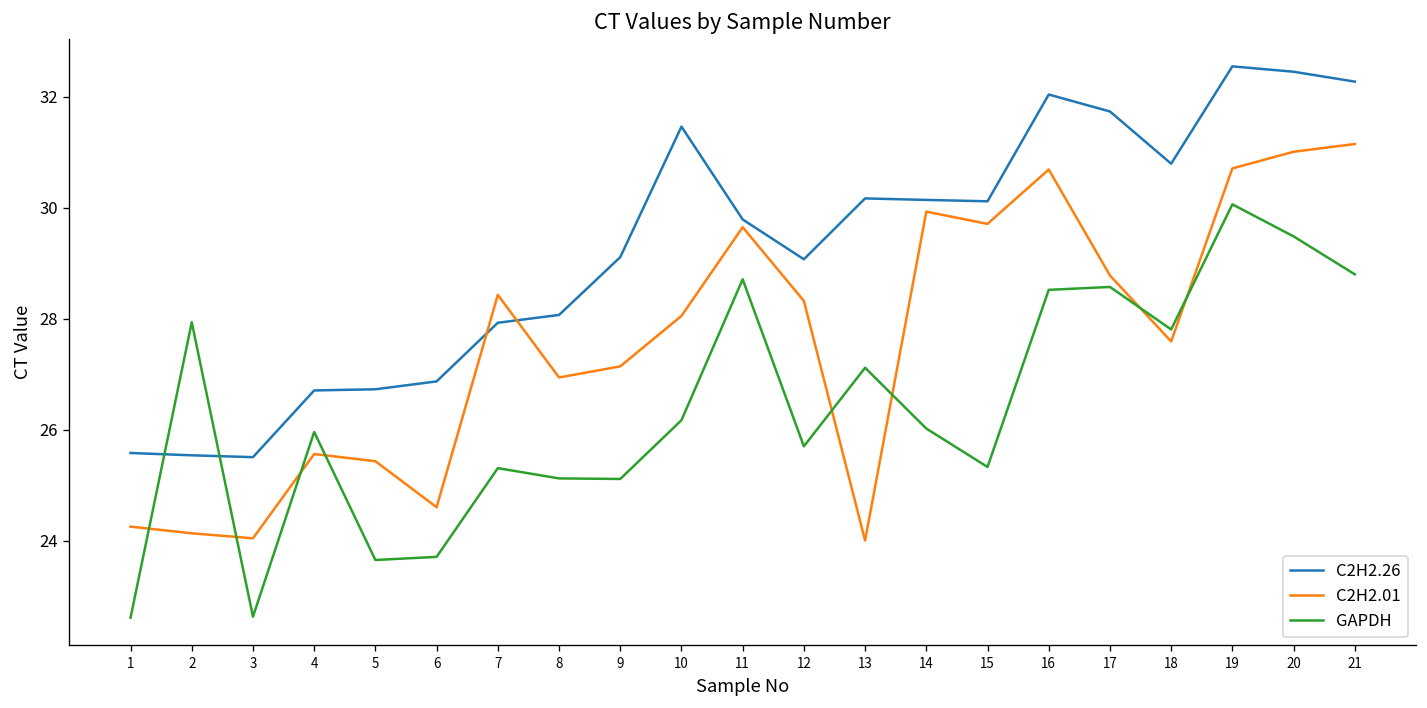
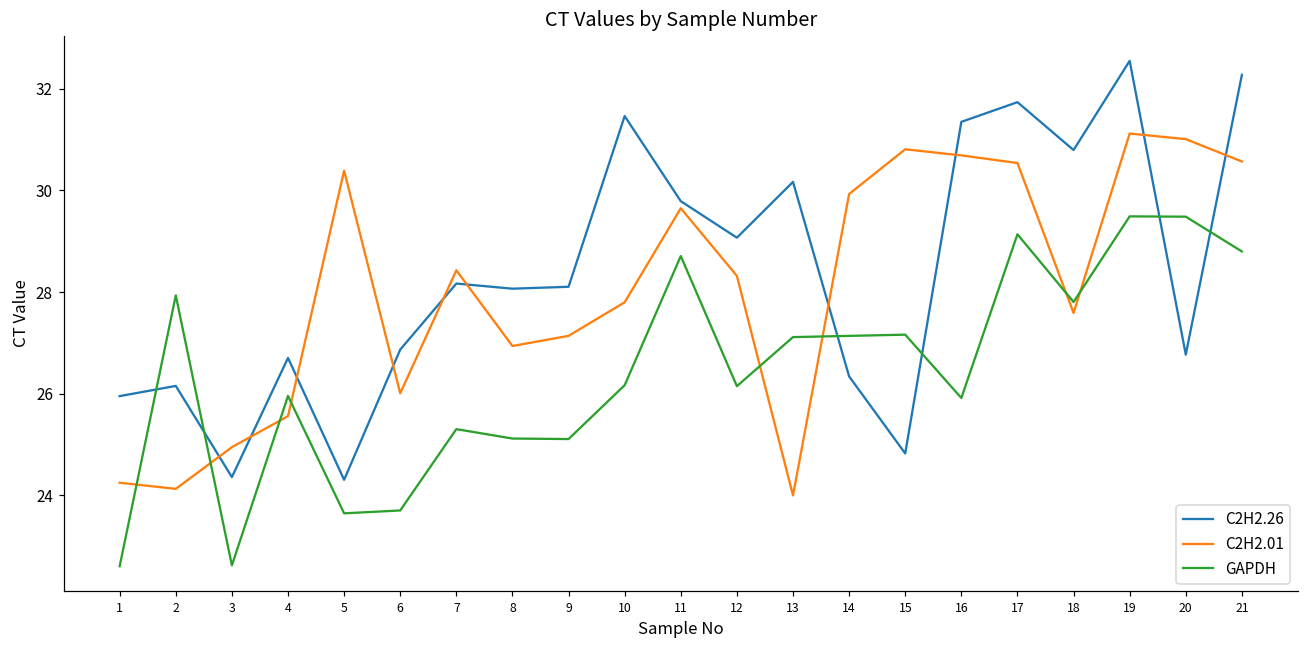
  {
    "C2H2.26": {
-     "1": 25.6,
-     "2": 25.5,
-     "3": 25.5,
+     "1": 26.0,
+     "2": 26.2,
+     "3": 24.4,
      "4": 26.7,
-     "5": 26.7,
+     "5": 24.3,
      "6": 26.9,
-     "7": 27.9,
+     "7": 28.2,
      "8": 28.1,
-     "9": 29.1,
+     "9": 28.1,
      "10": 31.5,
      "11": 29.8,
      "12": 29.1,
      "13": 30.2,
-     "14": 30.1,
-     "15": 30.1,
-     "16": 32.0,
+     "14": 26.3,
+     "15": 24.8,
+     "16": 31.3,
      "17": 31.7,
      "18": 30.8,
      "19": 32.6,
-     "20": 32.5,
+     "20": 26.8,
      "21": 32.3
    },
    "C2H2.01": {
      "1": 24.3,
      "2": 24.1,
-     "3": 24.0,
+     "3": 25.0,
      "4": 25.6,
-     "5": 25.4,
-     "6": 24.6,
+     "5": 30.4,
+     "6": 26.0,
      "7": 28.4,
      "8": 26.9,
      "9": 27.1,
-     "10": 28.1,
+     "10": 27.8,
      "11": 29.7,
      "12": 28.3,
      "13": 24.0,
      "14": 29.9,
-     "15": 29.7,
+     "15": 30.8,
      "16": 30.7,
-     "17": 28.8,
+     "17": 30.5,
      "18": 27.6,
-     "19": 30.7,
+     "19": 31.1,
      "20": 31.0,
-     "21": 31.2
+     "21": 30.6
    },
    "GAPDH": {
      "1": 22.6,
      "2": 27.9,
      "3": 22.6,
      "4": 26.0,
      "5": 23.6,
      "6": 23.7,
      "7": 25.3,
      "8": 25.1,
      "9": 25.1,
      "10": 26.2,
      "11": 28.7,
-     "12": 25.7,
+     "12": 26.2,
      "13": 27.1,
-     "14": 26.0,
-     "15": 25.3,
-     "16": 28.5,
-     "17": 28.6,
+     "14": 27.1,
+     "15": 27.2,
+     "16": 25.9,
+     "17": 29.1,
      "18": 27.8,
-     "19": 30.1,
+     "19": 29.5,
      "20": 29.5,
      "21": 28.8
    }
  }
